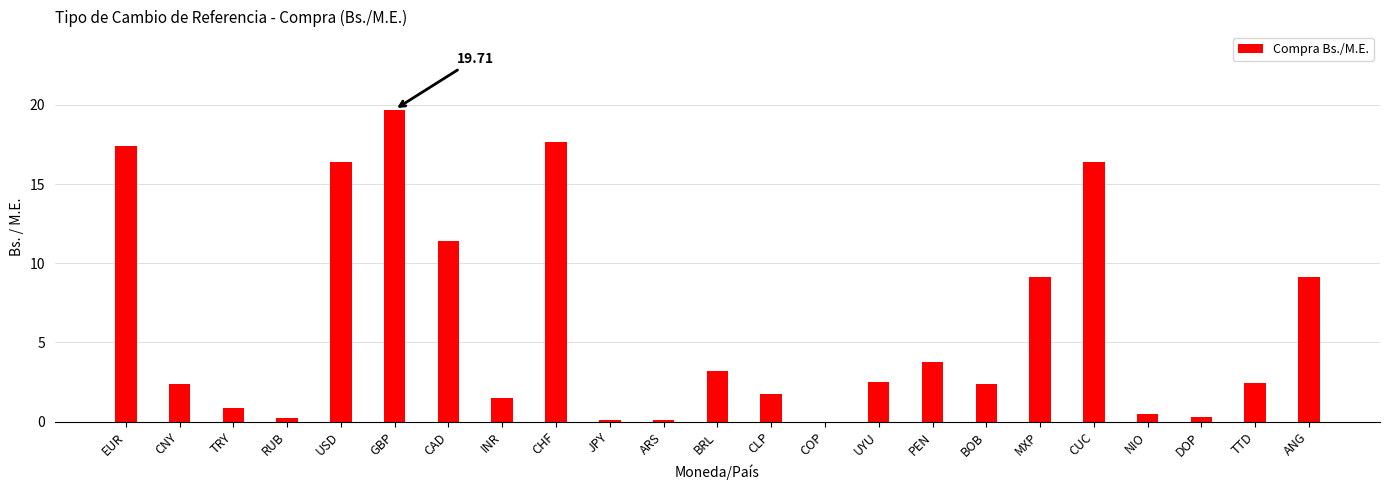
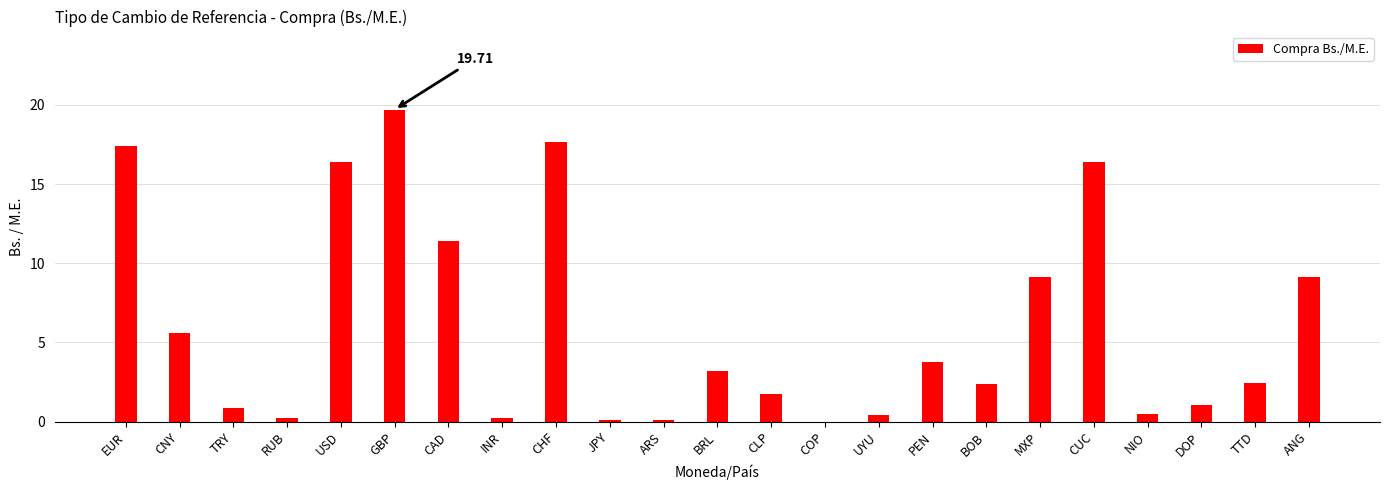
  {
    "EUR": 17.4,
-   "CNY": 2.4,
+   "CNY": 5.6,
    "TRY": 0.9,
    "RUB": 0.2,
    "USD": 16.4,
    "CAD": 11.4,
-   "INR": 1.5,
+   "INR": 0.2,
    "CHF": 17.7,
    "BRL": 3.2,
    "CLP": 1.7,
-   "UYU": 2.5,
+   "UYU": 0.4,
    "PEN": 3.8,
    "BOB": 2.4,
    "MXP": 9.1,
    "CUC": 16.4,
    "NIO": 0.5,
-   "DOP": 0.3,
+   "DOP": 1.0,
    "TTD": 2.4,
    "ANG": 9.1
  }
